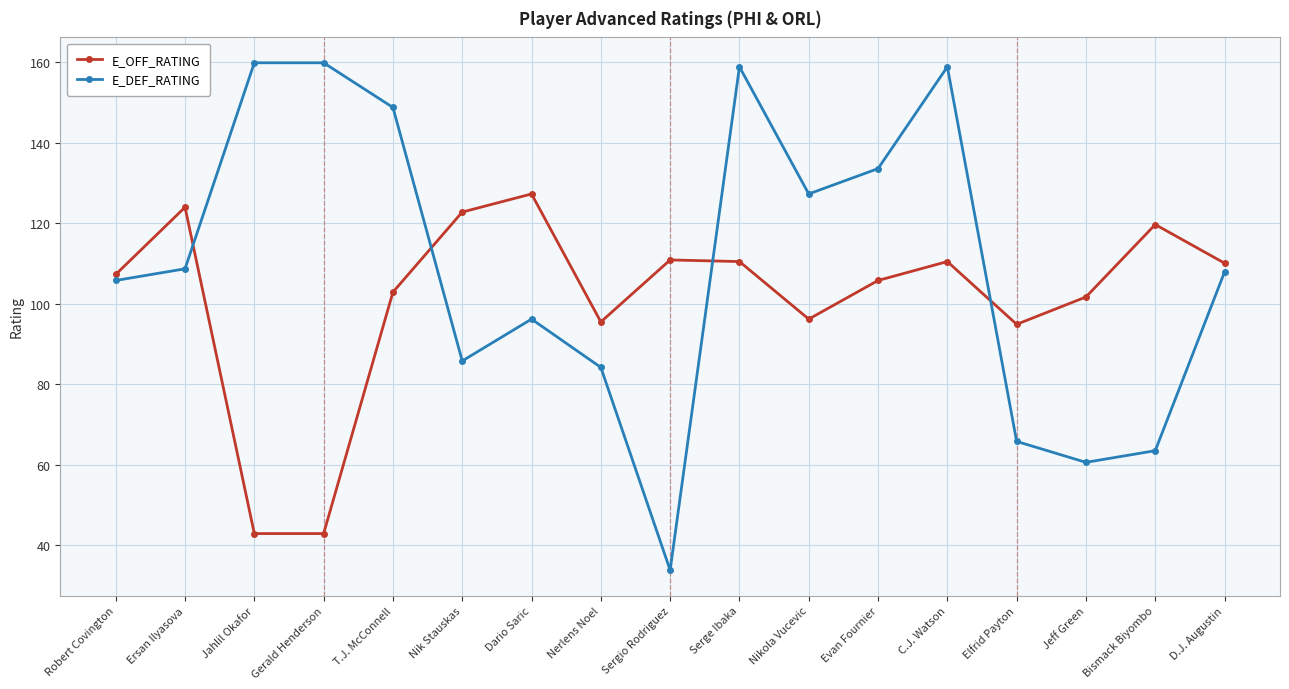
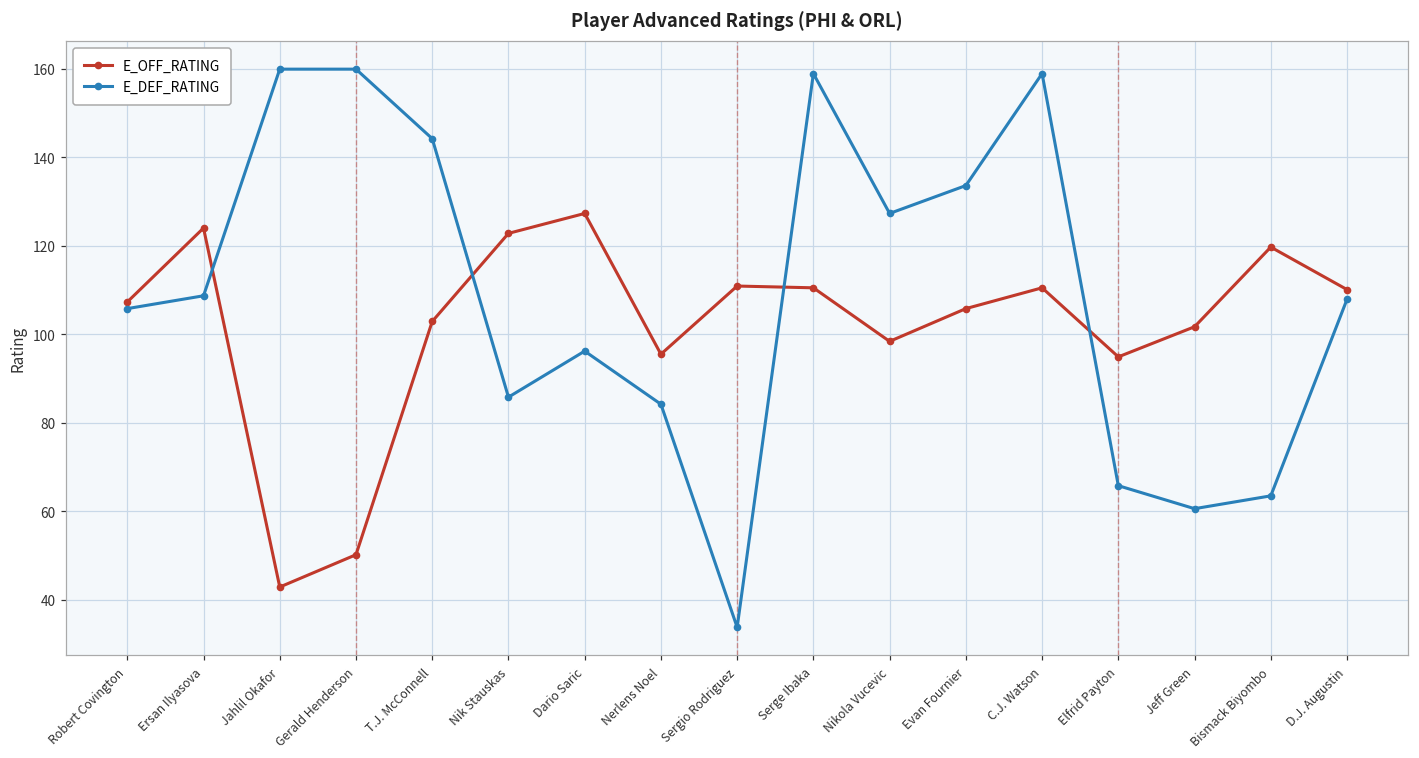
  {
    "E_OFF_RATING": {
      "Robert Covington": 107,
      "Ersan Ilyasova": 124,
      "Jahlil Okafor": 43,
-     "Gerald Henderson": 43,
+     "Gerald Henderson": 50,
      "T.J. McConnell": 103,
      "Nik Stauskas": 123,
      "Dario Saric": 127,
      "Nerlens Noel": 96,
      "Sergio Rodriguez": 111,
      "Serge Ibaka": 111,
-     "Nikola Vucevic": 96,
+     "Nikola Vucevic": 98,
      "Evan Fournier": 106,
      "C.J. Watson": 111,
      "Elfrid Payton": 95,
      "Jeff Green": 102,
      "Bismack Biyombo": 120,
      "D.J. Augustin": 110
    },
    "E_DEF_RATING": {
      "Robert Covington": 106,
      "Ersan Ilyasova": 109,
      "Jahlil Okafor": 160,
      "Gerald Henderson": 160,
-     "T.J. McConnell": 149,
+     "T.J. McConnell": 144,
      "Nik Stauskas": 86,
      "Dario Saric": 96,
      "Nerlens Noel": 84,
      "Sergio Rodriguez": 34,
      "Serge Ibaka": 159,
      "Nikola Vucevic": 127,
      "Evan Fournier": 134,
      "C.J. Watson": 159,
      "Elfrid Payton": 66,
      "Jeff Green": 61,
      "Bismack Biyombo": 64,
      "D.J. Augustin": 108
    }
  }
